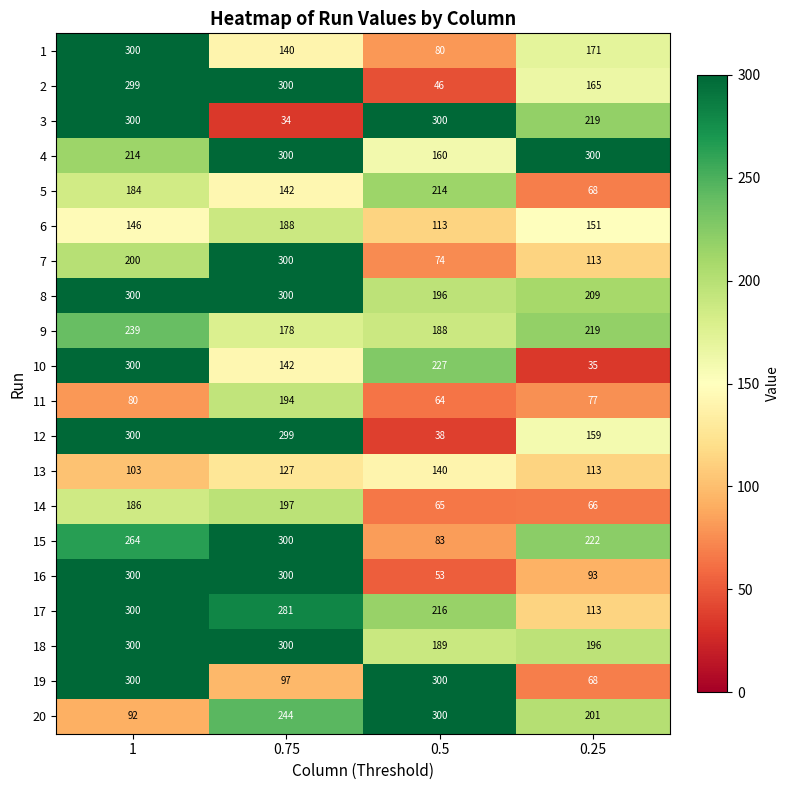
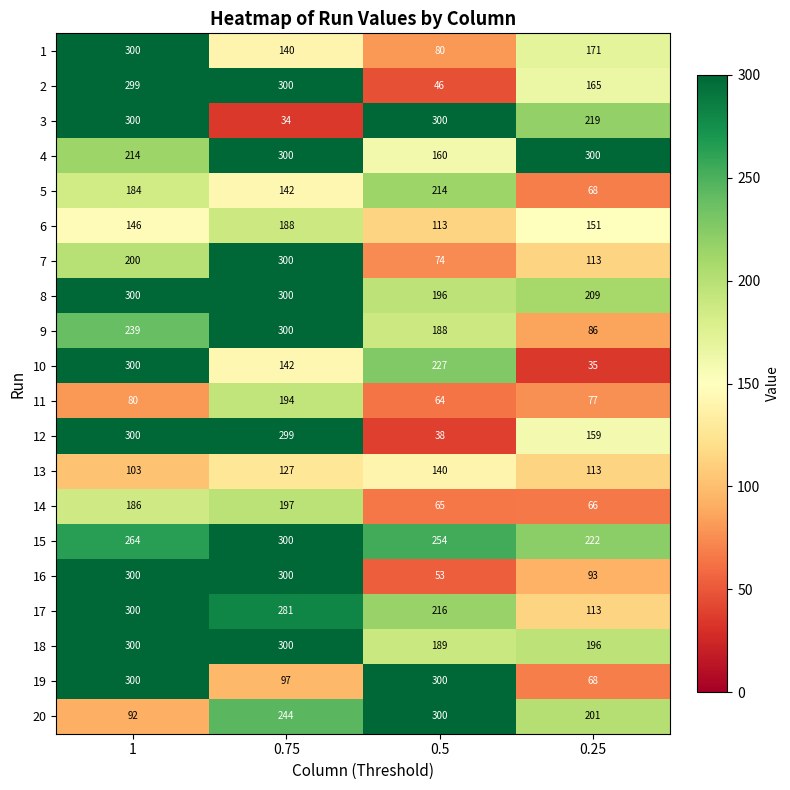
  {
    "1": {
      "1": 300,
      "0.75": 140,
      "0.5": 80,
      "0.25": 171
    },
    "2": {
      "1": 299,
      "0.75": 300,
      "0.5": 46,
      "0.25": 165
    },
    "3": {
      "1": 300,
      "0.75": 34,
      "0.5": 300,
      "0.25": 219
    },
    "4": {
      "1": 214,
      "0.75": 300,
      "0.5": 160,
      "0.25": 300
    },
    "5": {
      "1": 184,
      "0.75": 142,
      "0.5": 214,
      "0.25": 68
    },
    "6": {
      "1": 146,
      "0.75": 188,
      "0.5": 113,
      "0.25": 151
    },
    "7": {
      "1": 200,
      "0.75": 300,
      "0.5": 74,
      "0.25": 113
    },
    "8": {
      "1": 300,
      "0.75": 300,
      "0.5": 196,
      "0.25": 209
    },
    "9": {
      "1": 239,
-     "0.75": 178,
+     "0.75": 300,
      "0.5": 188,
-     "0.25": 219
+     "0.25": 86
    },
    "10": {
      "1": 300,
      "0.75": 142,
      "0.5": 227,
      "0.25": 35
    },
    "11": {
      "1": 80,
      "0.75": 194,
      "0.5": 64,
      "0.25": 77
    },
    "12": {
      "1": 300,
      "0.75": 299,
      "0.5": 38,
      "0.25": 159
    },
    "13": {
      "1": 103,
      "0.75": 127,
      "0.5": 140,
      "0.25": 113
    },
    "14": {
      "1": 186,
      "0.75": 197,
      "0.5": 65,
      "0.25": 66
    },
    "15": {
      "1": 264,
      "0.75": 300,
-     "0.5": 83,
+     "0.5": 254,
      "0.25": 222
    },
    "16": {
      "1": 300,
      "0.75": 300,
      "0.5": 53,
      "0.25": 93
    },
    "17": {
      "1": 300,
      "0.75": 281,
      "0.5": 216,
      "0.25": 113
    },
    "18": {
      "1": 300,
      "0.75": 300,
      "0.5": 189,
      "0.25": 196
    },
    "19": {
      "1": 300,
      "0.75": 97,
      "0.5": 300,
      "0.25": 68
    },
    "20": {
      "1": 92,
      "0.75": 244,
      "0.5": 300,
      "0.25": 201
    }
  }
